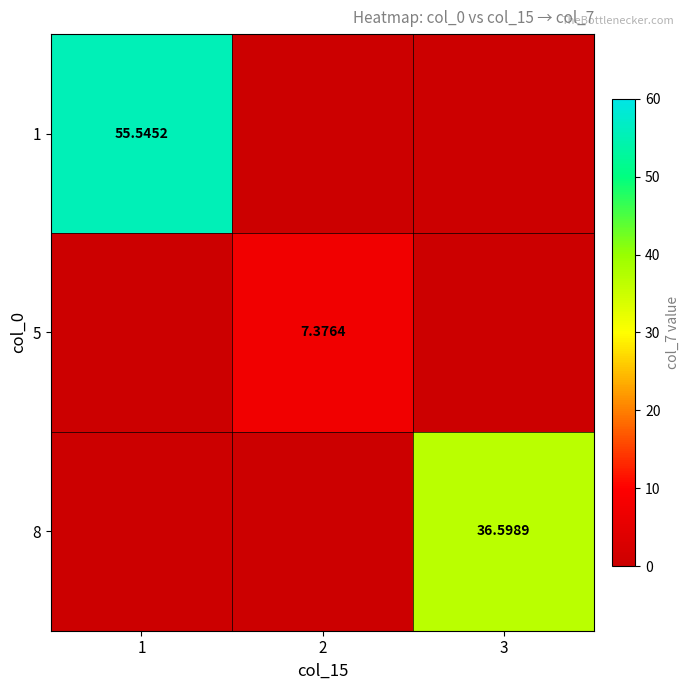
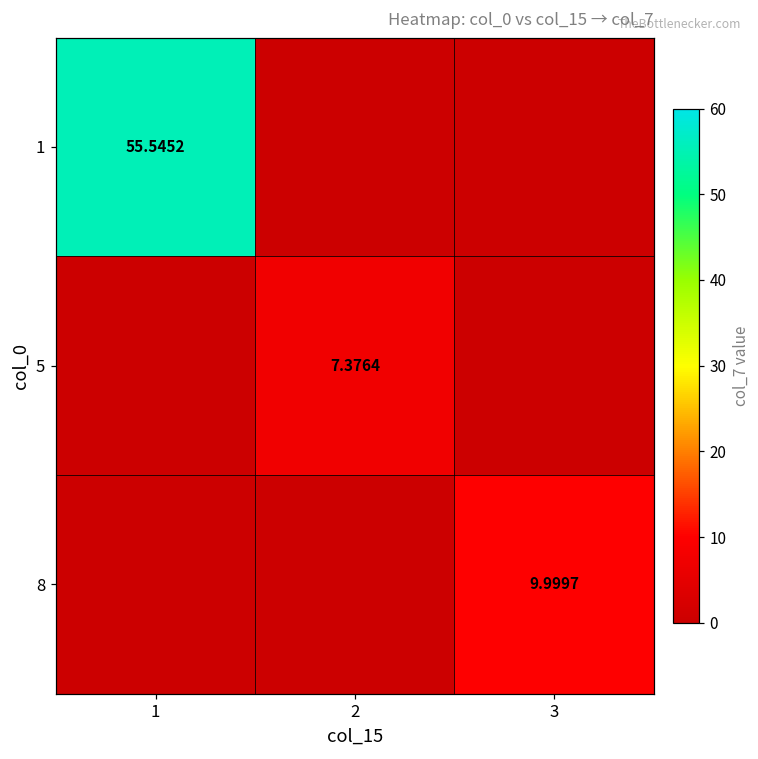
  {
    "1": {
      "1": 55.5452
    },
    "5": {
      "2": 7.3764
    },
    "8": {
-     "3": 36.5989
+     "3": 9.9997
    }
  }
